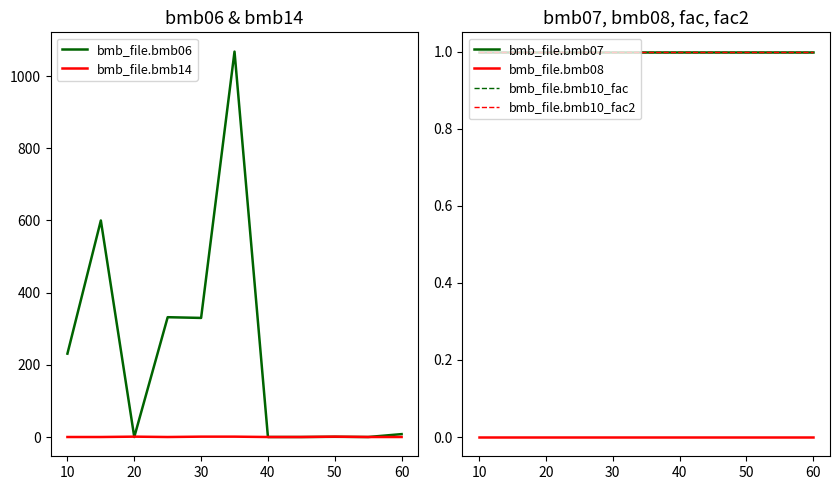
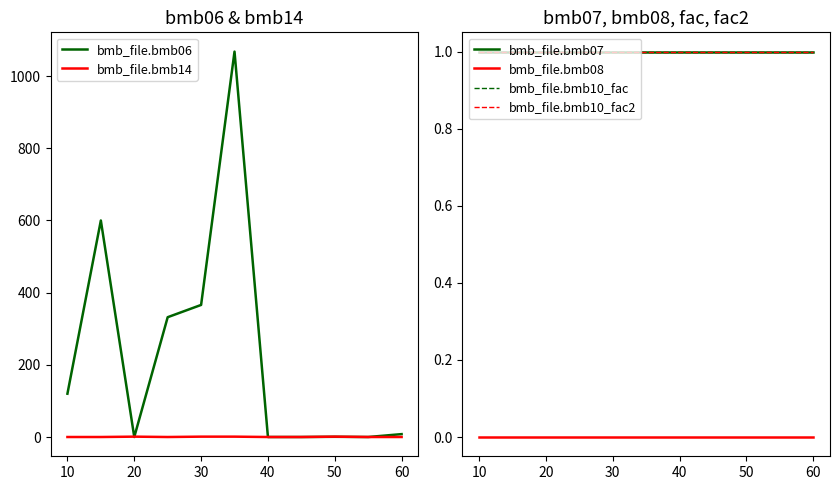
  {
    "bmb06 & bmb14": {
      "bmb_file.bmb06": {
-       "10": 230,
-       "30": 330,
+       "10": 120,
+       "30": 370,
        "60": 10
      },
      "bmb_file.bmb14": {
        "10": 0,
        "30": 0,
        "60": 0
      }
    }
  }
